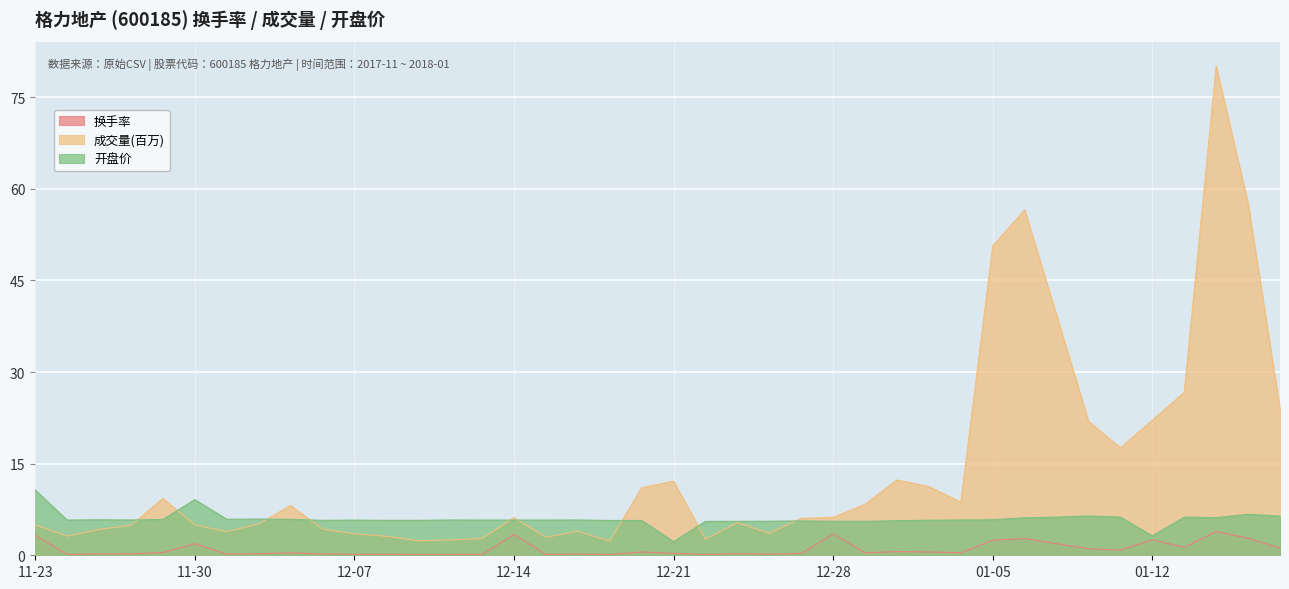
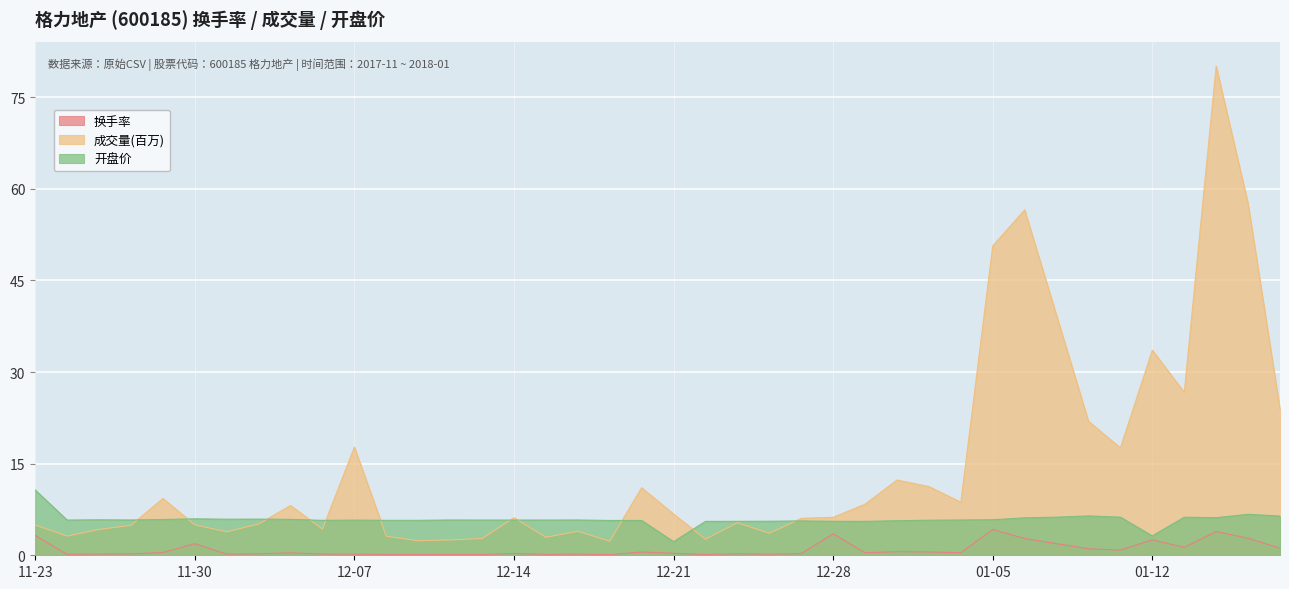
  {
    "换手率": {
      "11-23": 3,
      "11-30": 2,
      "12-07": 0,
-     "12-14": 3,
+     "12-14": 0,
      "12-21": 0,
      "12-28": 4,
-     "01-05": 2,
+     "01-05": 4,
      "01-12": 3
    },
    "成交量(百万)": {
      "11-23": 5,
      "11-30": 5,
-     "12-07": 4,
-     "12-21": 12,
+     "12-07": 18,
+     "12-21": 7,
      "12-28": 6,
      "01-05": 51,
-     "01-12": 22
+     "01-12": 34
    },
    "开盘价": {
      "11-23": 11,
-     "11-30": 9,
+     "11-30": 6,
      "12-07": 6,
      "12-21": 2,
      "12-28": 6,
      "01-05": 6,
      "01-12": 3
    }
  }
